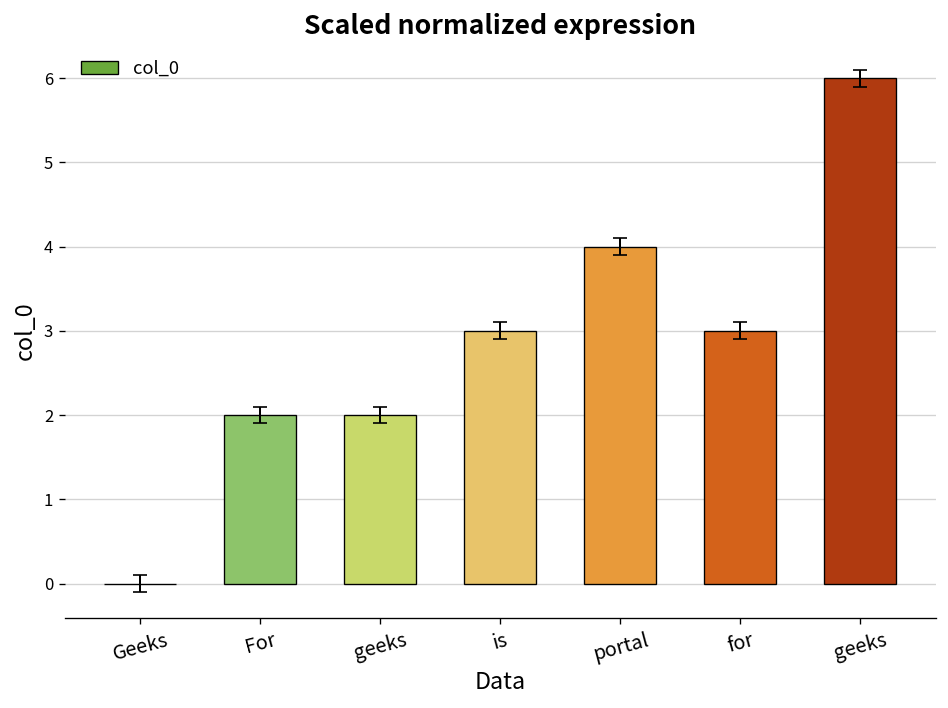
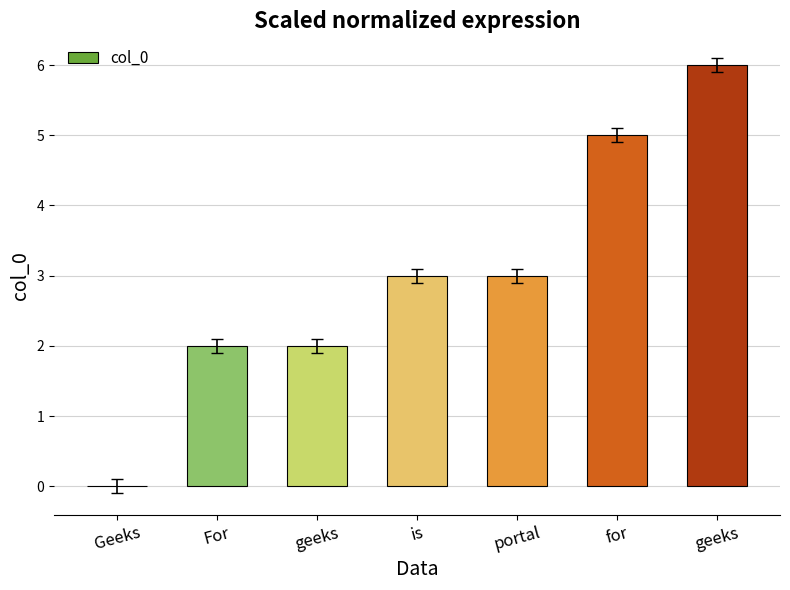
  {
    "col_0": {
      "Geeks": 0,
      "For": 2,
      "is": 3,
-     "portal": 4,
-     "for": 3
+     "portal": 3,
+     "for": 5
    }
  }
